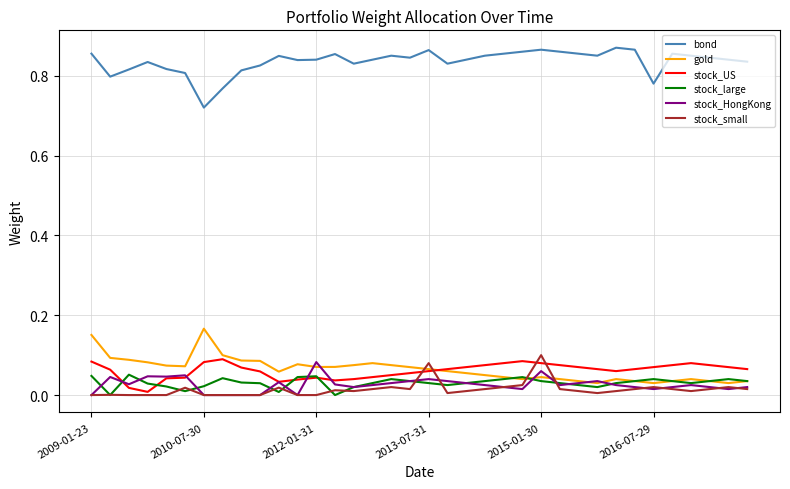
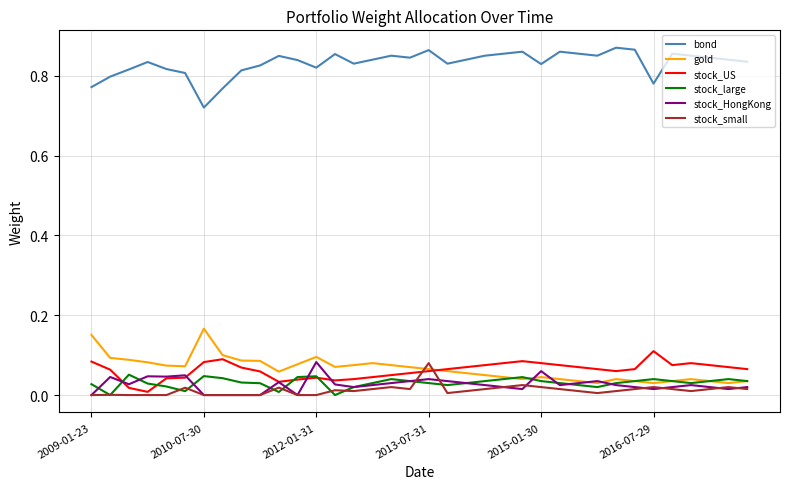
  {
    "bond": {
-     "2009-01-23": 0.86,
+     "2009-01-23": 0.77,
      "2010-07-30": 0.72,
-     "2012-01-31": 0.84,
+     "2012-01-31": 0.82,
      "2013-07-31": 0.86,
-     "2015-01-30": 0.87,
+     "2015-01-30": 0.83,
      "2016-07-29": 0.78
    },
    "gold": {
      "2009-01-23": 0.15,
      "2010-07-30": 0.17,
-     "2012-01-31": 0.07,
+     "2012-01-31": 0.10,
      "2015-01-30": 0.05,
      "2016-07-29": 0.03
    },
    "stock_US": {
      "2009-01-23": 0.08,
      "2010-07-30": 0.08,
      "2015-01-30": 0.08,
-     "2016-07-29": 0.07
+     "2016-07-29": 0.11
    },
    "stock_large": {
-     "2009-01-23": 0.05,
-     "2010-07-30": 0.02,
+     "2009-01-23": 0.03,
+     "2010-07-30": 0.05,
      "2013-07-31": 0.03,
      "2015-01-30": 0.04,
      "2016-07-29": 0.04
    },
    "stock_HongKong": {
      "2012-01-31": 0.08,
      "2013-07-31": 0.04,
      "2015-01-30": 0.06
    },
    "stock_small": {
      "2012-01-31": 0.00,
      "2013-07-31": 0.08,
-     "2015-01-30": 0.10
+     "2015-01-30": 0.02
    }
  }
